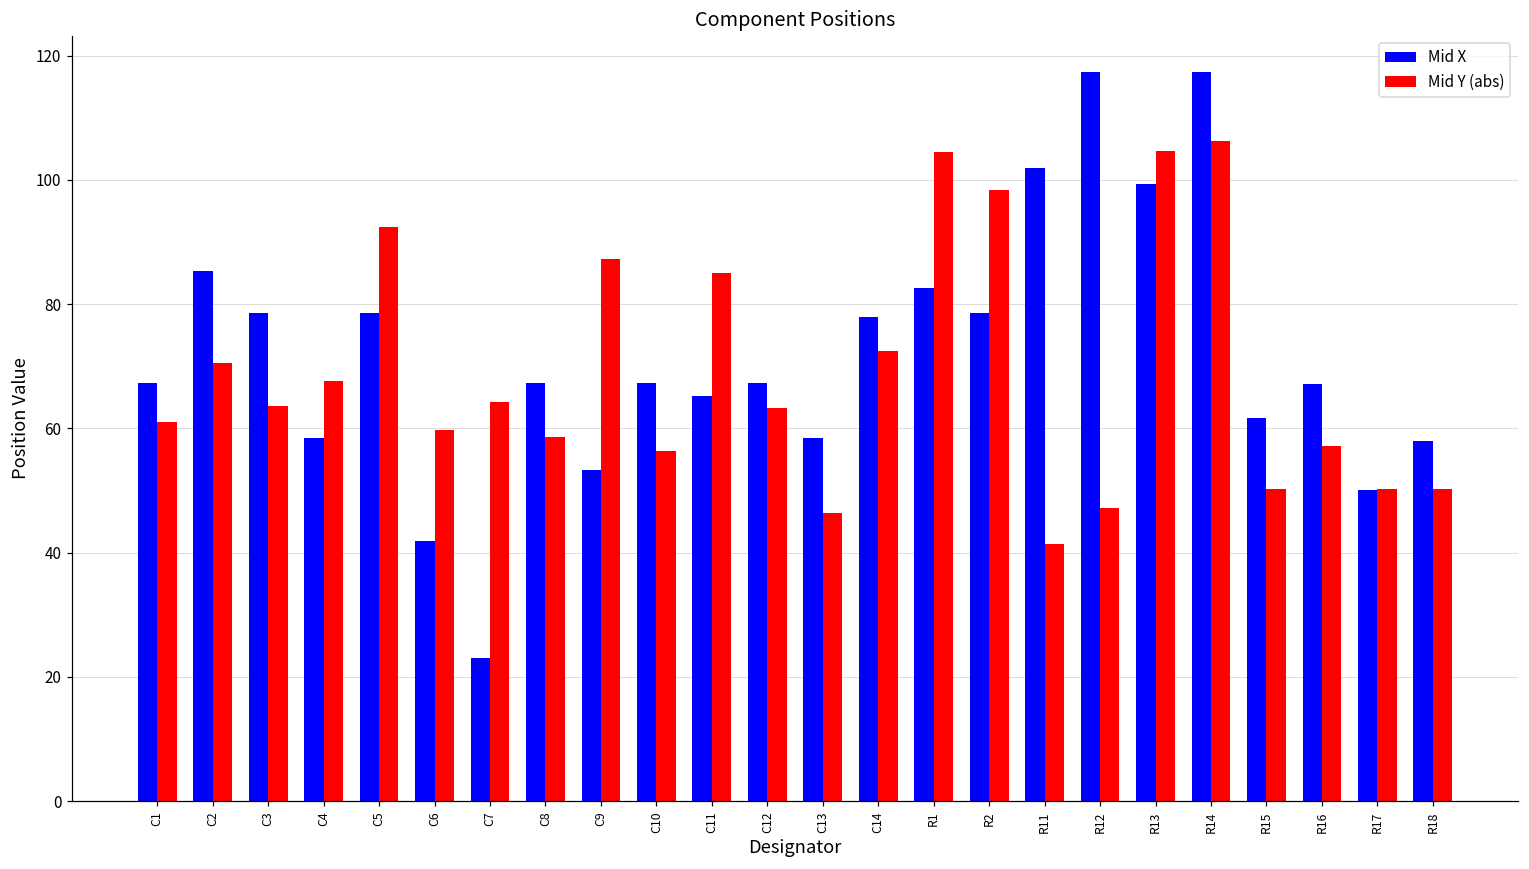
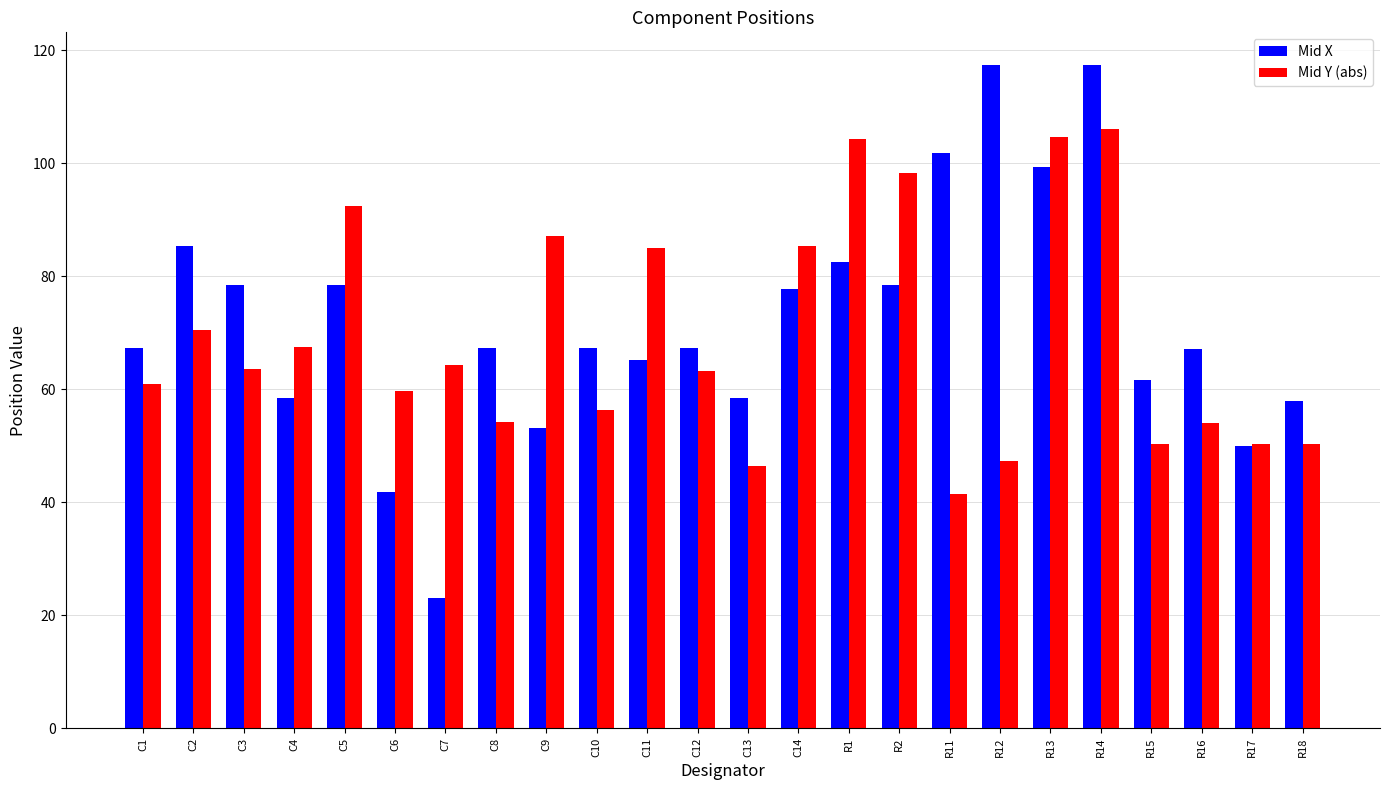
  {
    "Mid X": {
      "C1": 67,
      "C2": 85,
      "C3": 78,
      "C4": 58,
      "C5": 78,
      "C6": 42,
      "C7": 23,
      "C8": 67,
      "C9": 53,
      "C10": 67,
      "C11": 65,
      "C12": 67,
      "C13": 58,
      "C14": 78,
      "R1": 83,
      "R2": 78,
      "R11": 102,
      "R12": 117,
      "R13": 99,
      "R14": 117,
      "R15": 62,
      "R16": 67,
      "R17": 50,
      "R18": 58
    },
    "Mid Y (abs)": {
      "C1": 61,
      "C2": 70,
      "C3": 64,
      "C4": 68,
      "C5": 92,
      "C6": 60,
      "C7": 64,
-     "C8": 59,
+     "C8": 54,
      "C9": 87,
      "C10": 56,
      "C11": 85,
      "C12": 63,
      "C13": 46,
-     "C14": 72,
+     "C14": 85,
      "R1": 104,
      "R2": 98,
      "R11": 41,
      "R12": 47,
      "R13": 105,
      "R14": 106,
      "R15": 50,
-     "R16": 57,
+     "R16": 54,
      "R17": 50,
      "R18": 50
    }
  }
